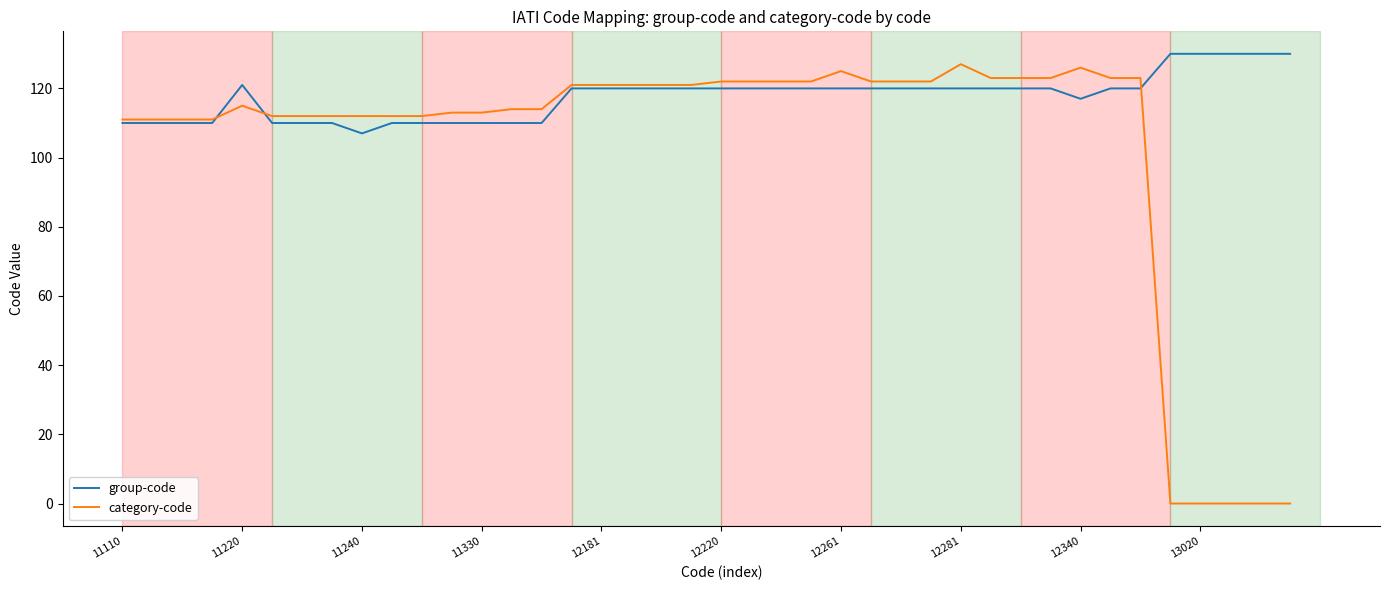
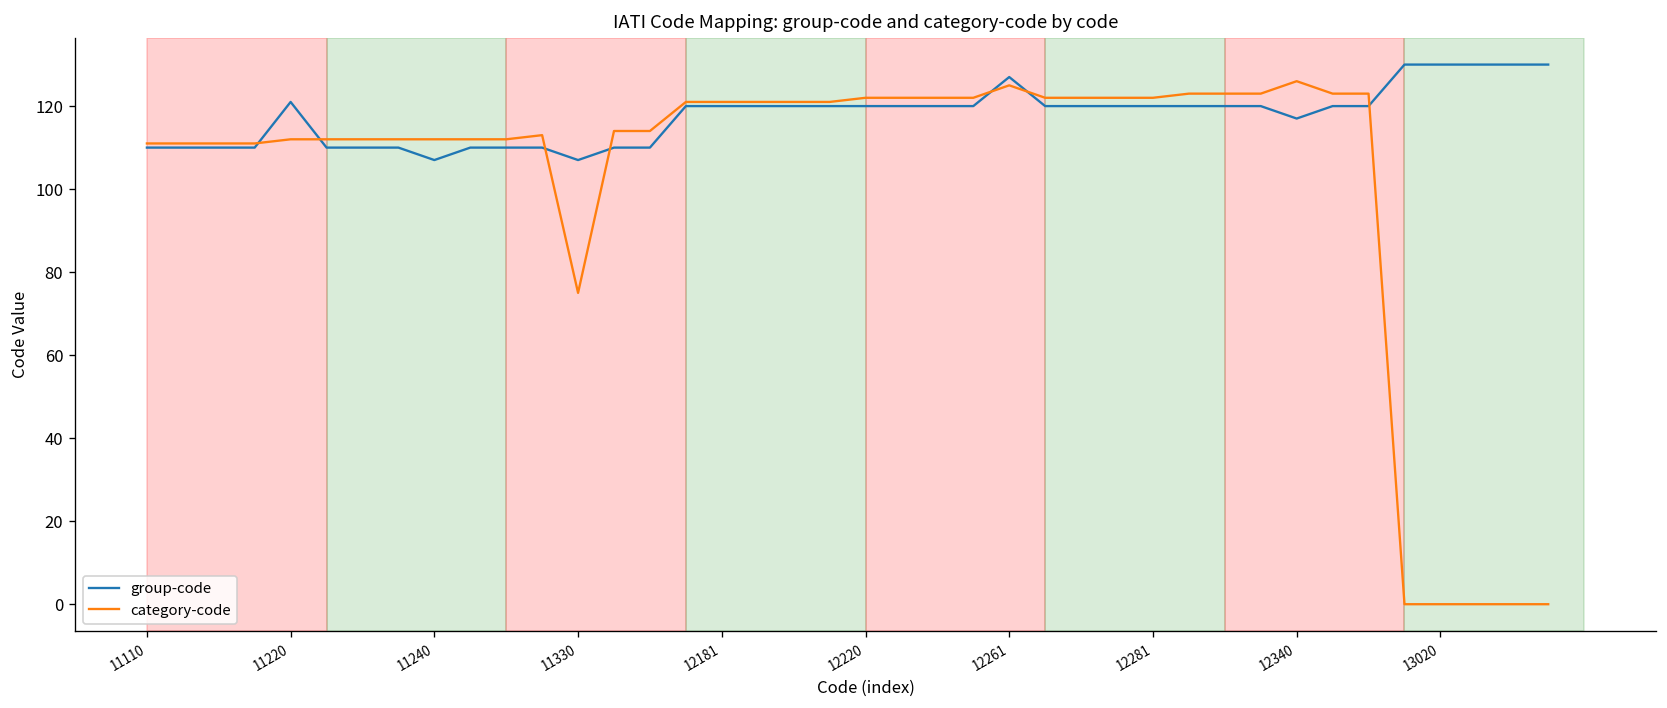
  {
    "group-code": {
      "11110": 110,
      "11220": 121,
      "11240": 107,
-     "11330": 110,
+     "11330": 107,
      "12181": 120,
      "12220": 120,
-     "12261": 120,
+     "12261": 127,
      "12281": 120,
      "12340": 117,
      "13020": 130
    },
    "category-code": {
      "11110": 111,
-     "11220": 115,
+     "11220": 112,
      "11240": 112,
-     "11330": 113,
+     "11330": 75,
      "12181": 121,
      "12220": 122,
      "12261": 125,
-     "12281": 127,
+     "12281": 122,
      "12340": 126,
      "13020": 0
    }
  }
